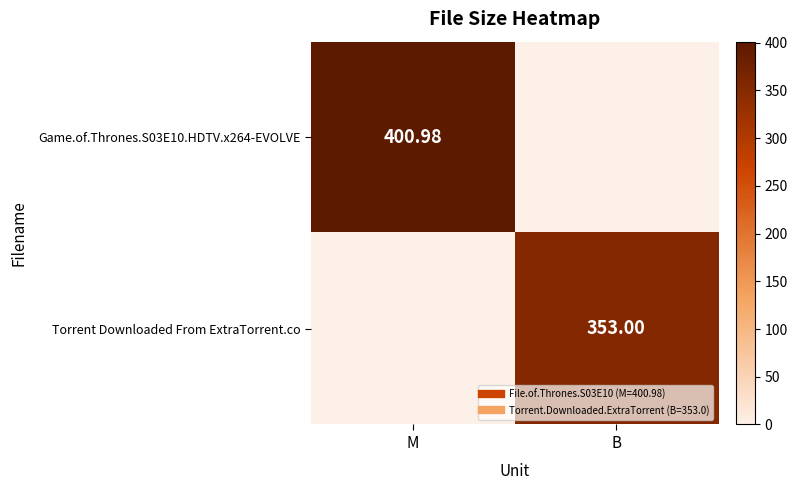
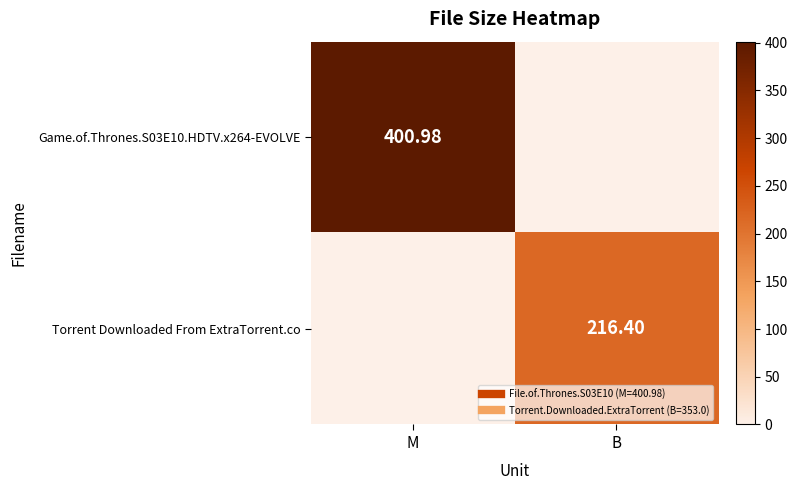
  {
    "Game.of.Thrones.S03E10.HDTV.x264-EVOLVE": {
      "M": 400.98
    },
    "Torrent Downloaded From ExtraTorrent.co": {
-     "B": 353.00
+     "B": 216.40
    }
  }
